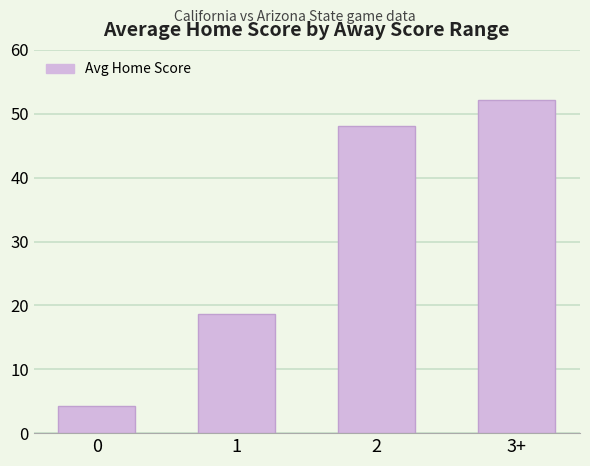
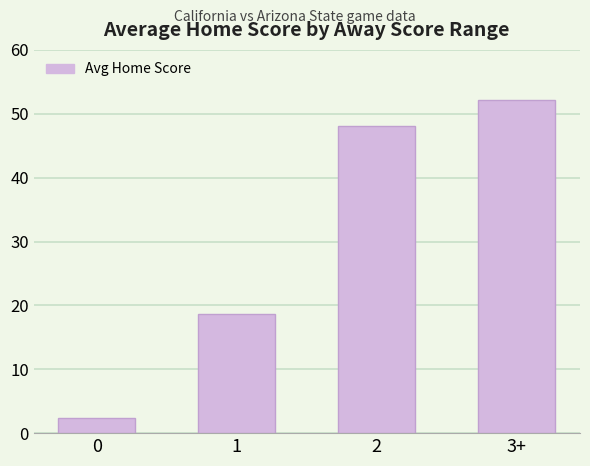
  {
-   "0": 4,
+   "0": 2,
    "1": 19,
    "2": 48,
    "3+": 52
  }
